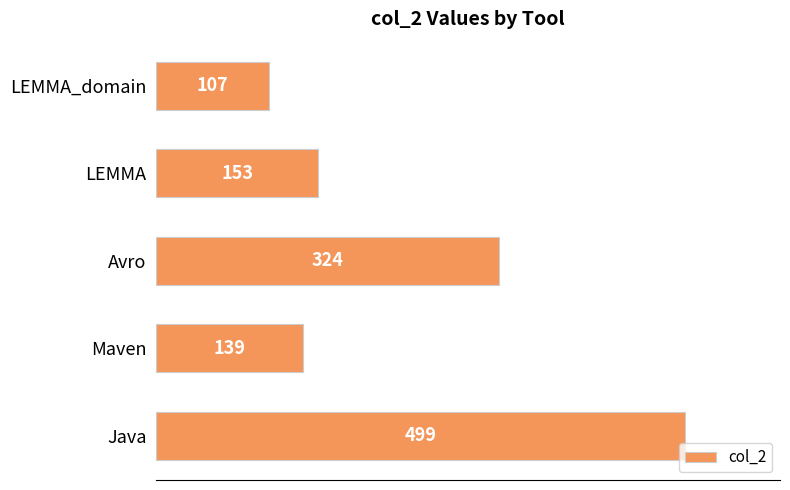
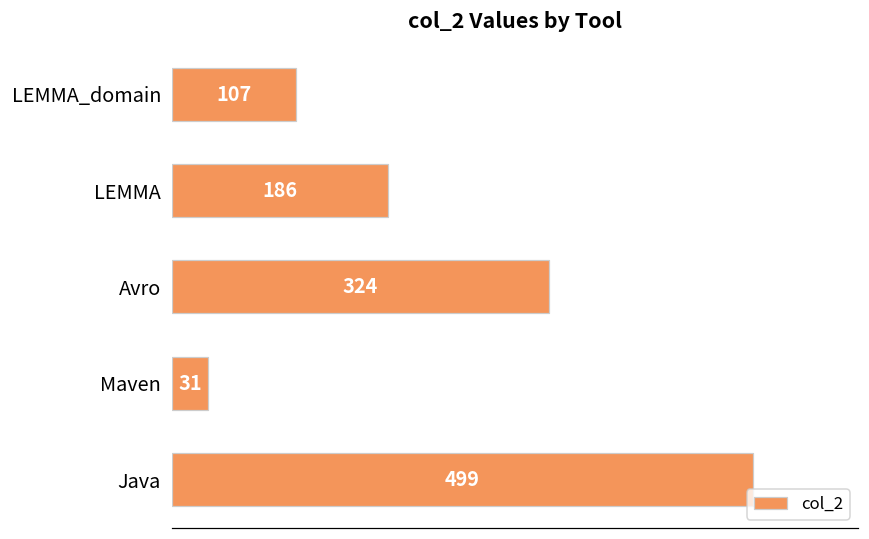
  {
    "LEMMA_domain": 107,
-   "LEMMA": 153,
+   "LEMMA": 186,
    "Avro": 324,
-   "Maven": 139,
+   "Maven": 31,
    "Java": 499
  }
